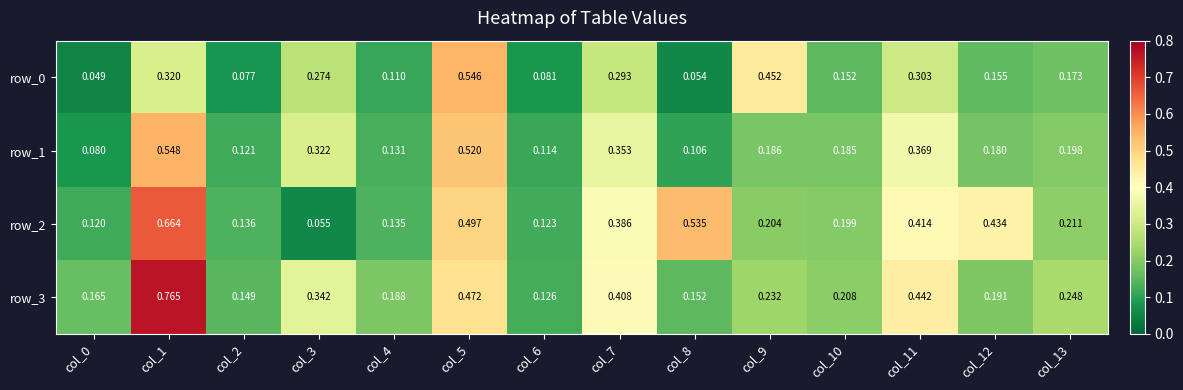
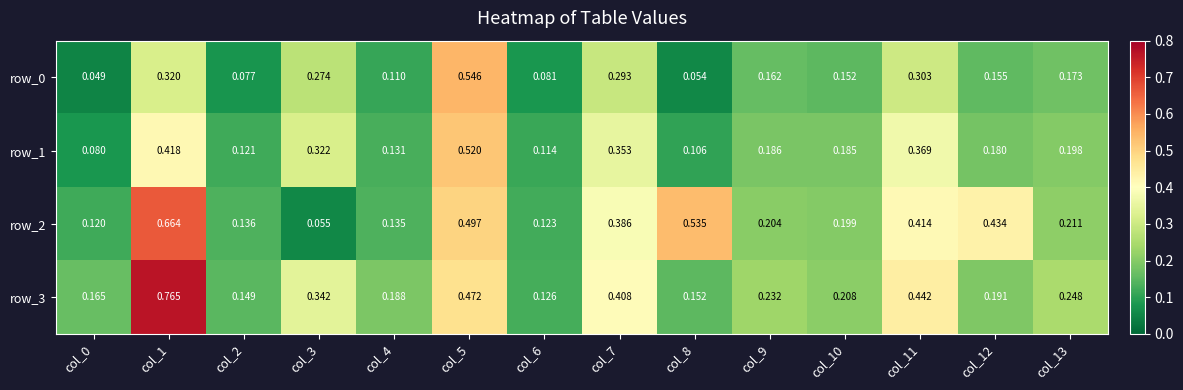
  {
    "row_0": {
      "col_0": 0.049,
      "col_1": 0.320,
      "col_2": 0.077,
      "col_3": 0.274,
      "col_4": 0.110,
      "col_5": 0.546,
      "col_6": 0.081,
      "col_7": 0.293,
      "col_8": 0.054,
-     "col_9": 0.452,
+     "col_9": 0.162,
      "col_10": 0.152,
      "col_11": 0.303,
      "col_12": 0.155,
      "col_13": 0.173
    },
    "row_1": {
      "col_0": 0.080,
-     "col_1": 0.548,
+     "col_1": 0.418,
      "col_2": 0.121,
      "col_3": 0.322,
      "col_4": 0.131,
      "col_5": 0.520,
      "col_6": 0.114,
      "col_7": 0.353,
      "col_8": 0.106,
      "col_9": 0.186,
      "col_10": 0.185,
      "col_11": 0.369,
      "col_12": 0.180,
      "col_13": 0.198
    },
    "row_2": {
      "col_0": 0.120,
      "col_1": 0.664,
      "col_2": 0.136,
      "col_3": 0.055,
      "col_4": 0.135,
      "col_5": 0.497,
      "col_6": 0.123,
      "col_7": 0.386,
      "col_8": 0.535,
      "col_9": 0.204,
      "col_10": 0.199,
      "col_11": 0.414,
      "col_12": 0.434,
      "col_13": 0.211
    },
    "row_3": {
      "col_0": 0.165,
      "col_1": 0.765,
      "col_2": 0.149,
      "col_3": 0.342,
      "col_4": 0.188,
      "col_5": 0.472,
      "col_6": 0.126,
      "col_7": 0.408,
      "col_8": 0.152,
      "col_9": 0.232,
      "col_10": 0.208,
      "col_11": 0.442,
      "col_12": 0.191,
      "col_13": 0.248
    }
  }
